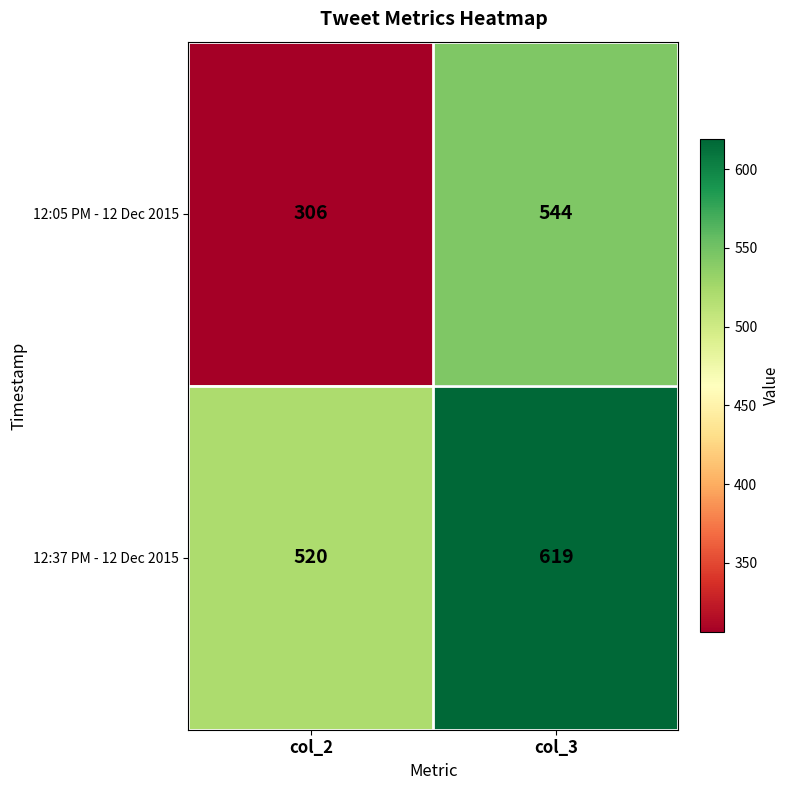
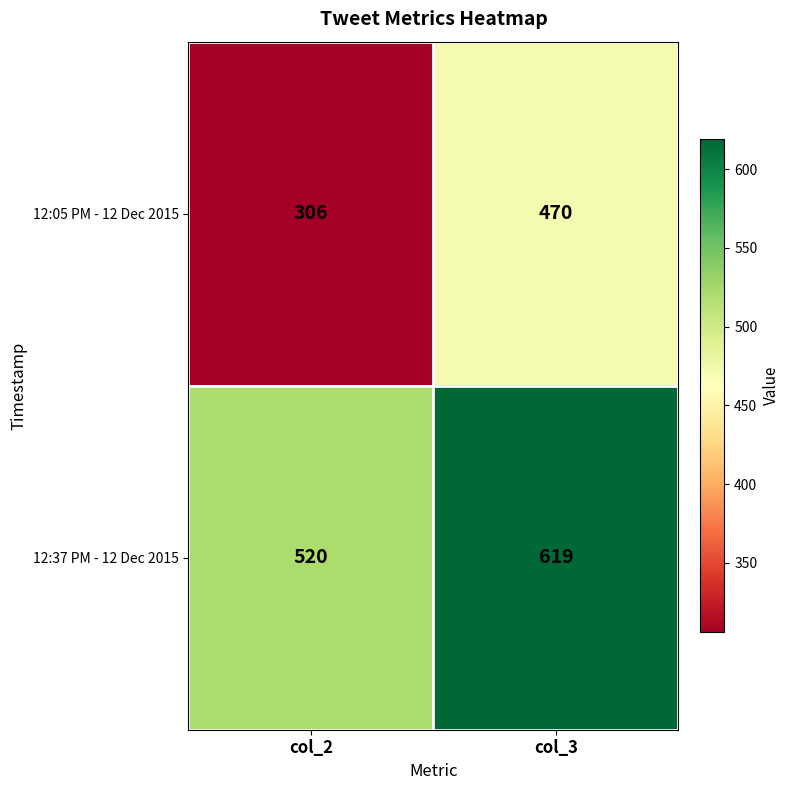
  {
    "12:05 PM - 12 Dec 2015": {
      "col_2": 306,
-     "col_3": 544
+     "col_3": 470
    },
    "12:37 PM - 12 Dec 2015": {
      "col_2": 520,
      "col_3": 619
    }
  }
